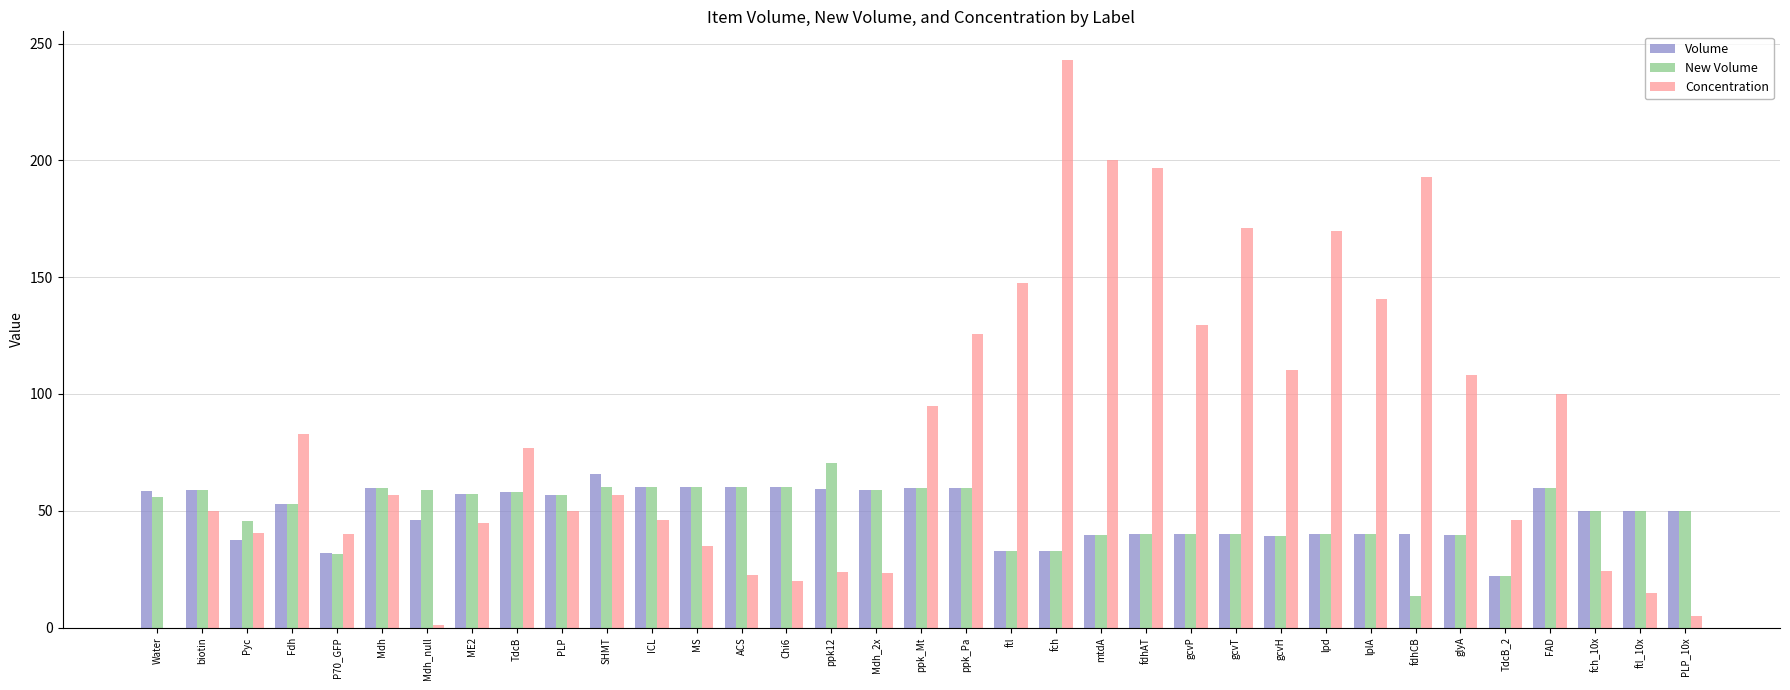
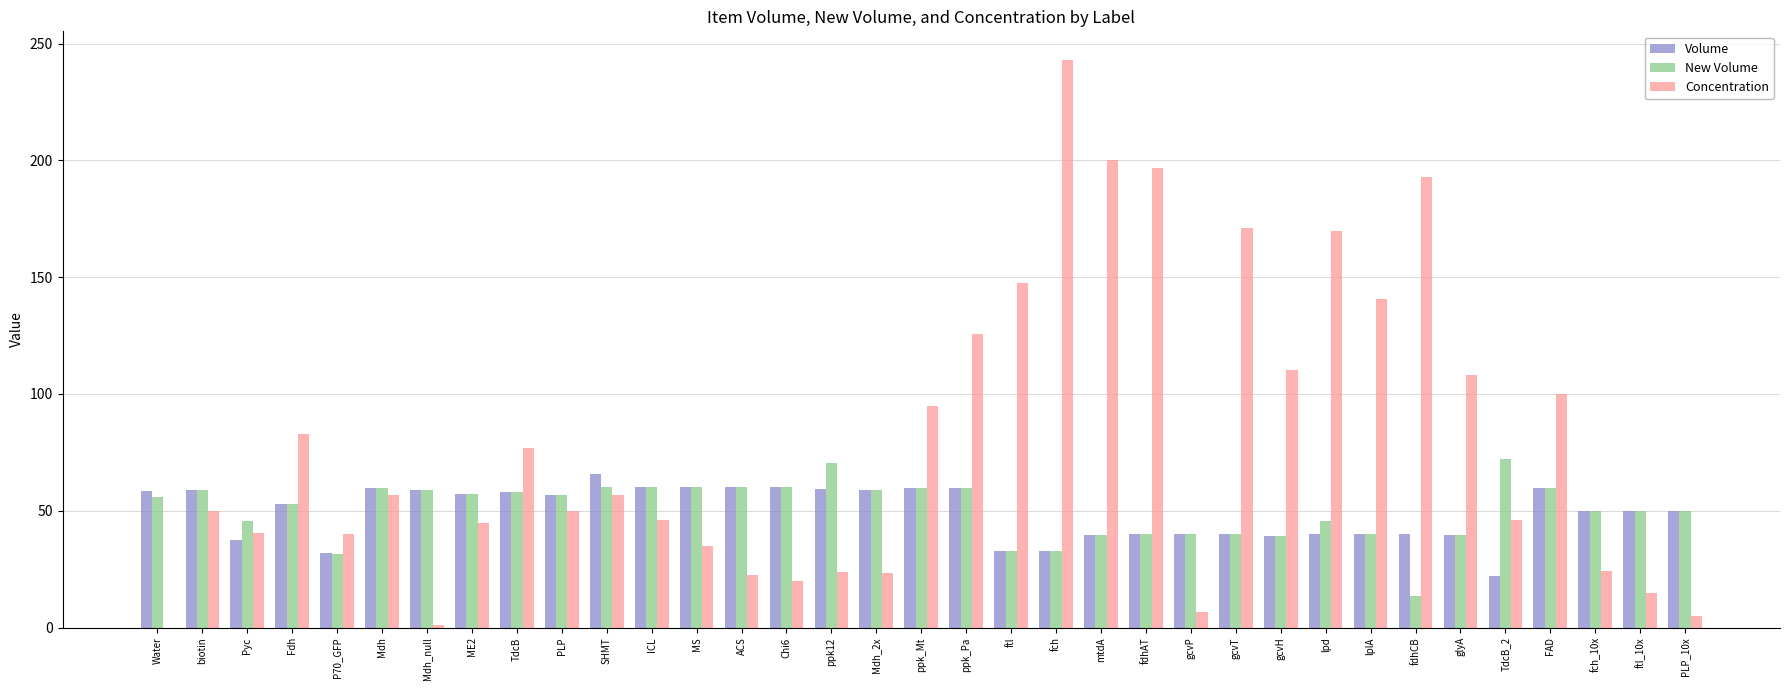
  {
    "Volume": {
      "Water": 58,
      "biotin": 59,
      "Pyc": 38,
      "Fdh": 53,
      "P70_GFP": 32,
      "Mdh": 60,
-     "Mdh_null": 46,
+     "Mdh_null": 59,
      "ME2": 57,
      "TdcB": 58,
      "PLP": 57,
      "SHMT": 66,
      "ICL": 60,
      "MS": 60,
      "ACS": 60,
      "Chi6": 60,
      "ppk12": 59,
      "Mdh_2x": 59,
      "ppk_Mt": 60,
      "ppk_Pa": 60,
      "ftl": 33,
      "fch": 33,
      "mtdA": 40,
      "fdhAT": 40,
      "gcvP": 40,
      "gcvT": 40,
      "gcvH": 39,
      "lpd": 40,
      "lplA": 40,
      "fdhCB": 40,
      "glyA": 40,
      "TdcB_2": 22,
      "FAD": 60,
      "fch_10x": 50,
      "ftl_10x": 50,
      "PLP_10x": 50
    },
    "New Volume": {
      "Water": 56,
      "biotin": 59,
      "Pyc": 46,
      "Fdh": 53,
      "P70_GFP": 32,
      "Mdh": 60,
      "Mdh_null": 59,
      "ME2": 57,
      "TdcB": 58,
      "PLP": 57,
      "SHMT": 60,
      "ICL": 60,
      "MS": 60,
      "ACS": 60,
      "Chi6": 60,
      "ppk12": 70,
      "Mdh_2x": 59,
      "ppk_Mt": 60,
      "ppk_Pa": 60,
      "ftl": 33,
      "fch": 33,
      "mtdA": 40,
      "fdhAT": 40,
      "gcvP": 40,
      "gcvT": 40,
      "gcvH": 39,
-     "lpd": 40,
+     "lpd": 46,
      "lplA": 40,
      "fdhCB": 14,
      "glyA": 40,
-     "TdcB_2": 22,
+     "TdcB_2": 72,
      "FAD": 60,
      "fch_10x": 50,
      "ftl_10x": 50,
      "PLP_10x": 50
    },
    "Concentration": {
      "Water": 0,
      "biotin": 50,
      "Pyc": 40,
      "Fdh": 83,
      "P70_GFP": 40,
      "Mdh": 57,
      "ME2": 45,
      "TdcB": 77,
      "PLP": 50,
      "SHMT": 57,
      "ICL": 46,
      "MS": 35,
      "ACS": 22,
      "Chi6": 20,
      "ppk12": 24,
      "Mdh_2x": 24,
      "ppk_Mt": 95,
      "ppk_Pa": 126,
      "ftl": 148,
      "fch": 243,
      "mtdA": 200,
      "fdhAT": 197,
-     "gcvP": 129,
+     "gcvP": 7,
      "gcvT": 171,
      "gcvH": 110,
      "lpd": 170,
      "lplA": 141,
      "fdhCB": 193,
      "glyA": 108,
      "TdcB_2": 46,
      "FAD": 100,
      "fch_10x": 24,
      "ftl_10x": 15,
      "PLP_10x": 5
    }
  }
